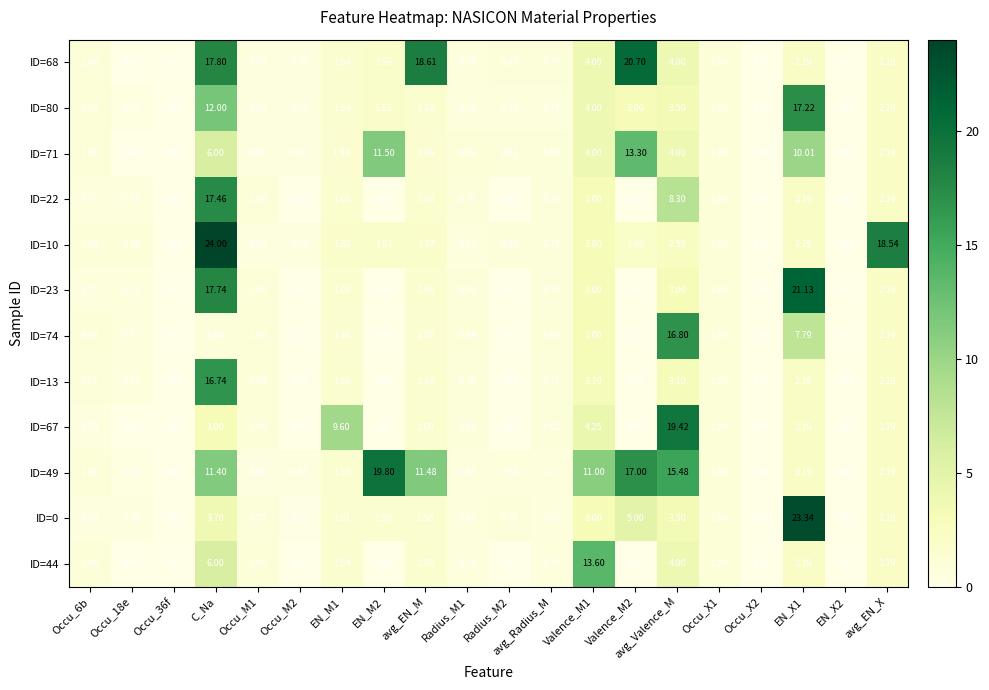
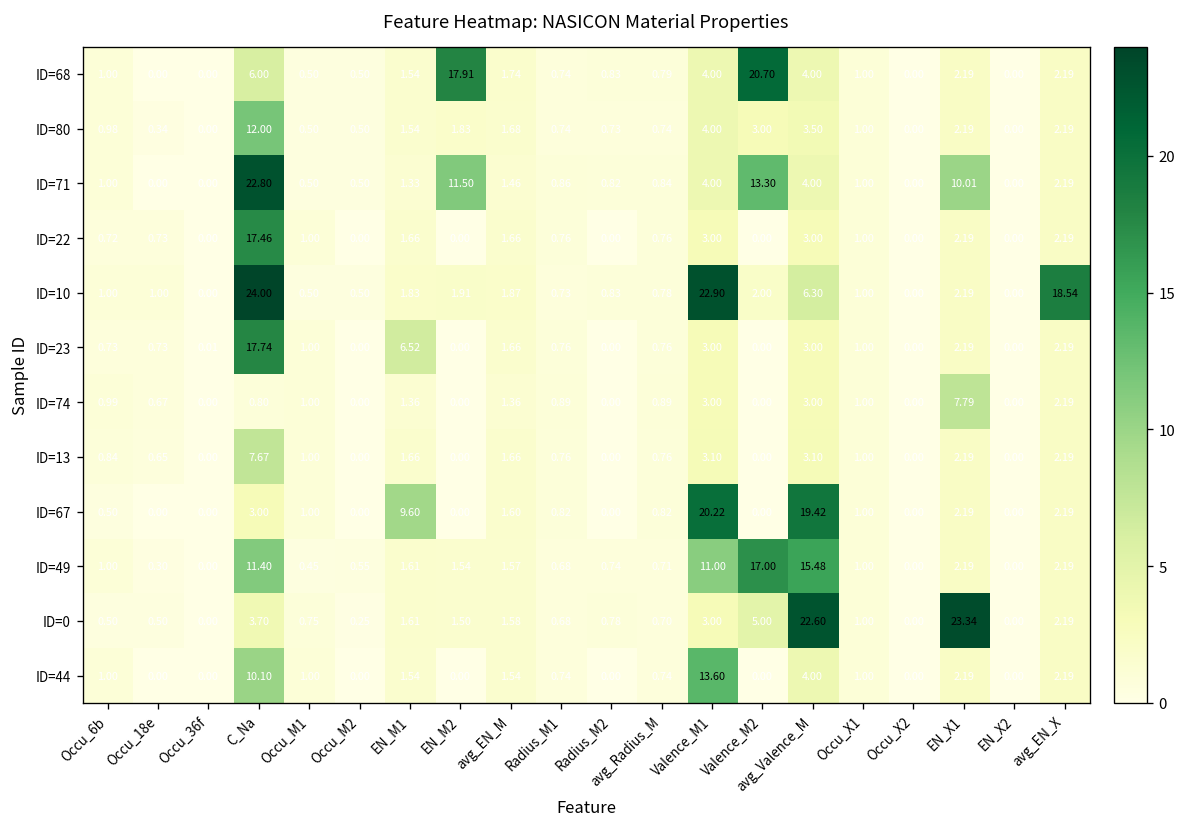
  {
    "ID=68": {
-     "C_Na": 17.80,
+     "C_Na": 6.00,
      "EN_M1": 1.54,
-     "EN_M2": 1.96,
-     "avg_EN_M": 18.61,
+     "EN_M2": 17.91,
+     "avg_EN_M": 1.74,
      "Valence_M1": 4.00,
      "Valence_M2": 20.70,
      "avg_Valence_M": 4.00,
      "EN_X1": 2.19,
      "avg_EN_X": 2.19
    },
    "ID=80": {
      "C_Na": 12.00,
      "EN_M1": 1.54,
      "EN_M2": 1.83,
      "avg_EN_M": 1.68,
      "Valence_M1": 4.00,
      "Valence_M2": 3.00,
      "avg_Valence_M": 3.50,
-     "EN_X1": 17.22,
+     "EN_X1": 2.19,
      "avg_EN_X": 2.19
    },
    "ID=71": {
-     "C_Na": 6.00,
+     "C_Na": 22.80,
      "EN_M2": 11.50,
      "Valence_M1": 4.00,
      "Valence_M2": 13.30,
      "avg_Valence_M": 4.00,
      "EN_X1": 10.01,
      "avg_EN_X": 2.19
    },
    "ID=22": {
      "C_Na": 17.46,
      "EN_M1": 1.66,
      "avg_EN_M": 1.66,
      "Valence_M1": 3.00,
-     "avg_Valence_M": 8.30,
+     "avg_Valence_M": 3.00,
      "EN_X1": 2.19,
      "avg_EN_X": 2.19
    },
    "ID=10": {
      "C_Na": 24.00,
      "EN_M1": 1.83,
      "EN_M2": 1.91,
      "avg_EN_M": 1.87,
-     "Valence_M1": 3.00,
+     "Valence_M1": 22.90,
      "Valence_M2": 2.00,
-     "avg_Valence_M": 2.50,
+     "avg_Valence_M": 6.30,
      "EN_X1": 2.19,
      "avg_EN_X": 18.54
    },
    "ID=23": {
      "C_Na": 17.74,
-     "EN_M1": 1.66,
+     "EN_M1": 6.52,
      "avg_EN_M": 1.66,
      "Valence_M1": 3.00,
      "avg_Valence_M": 3.00,
-     "EN_X1": 21.13,
+     "EN_X1": 2.19,
      "avg_EN_X": 2.19
    },
    "ID=74": {
      "Valence_M1": 3.00,
-     "avg_Valence_M": 16.80,
+     "avg_Valence_M": 3.00,
      "EN_X1": 7.79,
      "avg_EN_X": 2.19
    },
    "ID=13": {
-     "C_Na": 16.74,
+     "C_Na": 7.67,
      "EN_M1": 1.66,
      "avg_EN_M": 1.66,
      "Valence_M1": 3.10,
      "avg_Valence_M": 3.10,
      "EN_X1": 2.19,
      "avg_EN_X": 2.19
    },
    "ID=67": {
      "C_Na": 3.00,
      "EN_M1": 9.60,
      "avg_EN_M": 1.60,
-     "Valence_M1": 4.25,
+     "Valence_M1": 20.22,
      "avg_Valence_M": 19.42,
      "EN_X1": 2.19,
      "avg_EN_X": 2.19
    },
    "ID=49": {
      "C_Na": 11.40,
      "EN_M1": 1.61,
-     "EN_M2": 19.80,
-     "avg_EN_M": 11.48,
+     "EN_M2": 1.54,
+     "avg_EN_M": 1.57,
      "Valence_M1": 11.00,
      "Valence_M2": 17.00,
      "avg_Valence_M": 15.48,
      "EN_X1": 2.19,
      "avg_EN_X": 2.19
    },
    "ID=0": {
      "C_Na": 3.70,
      "EN_M1": 1.61,
      "EN_M2": 1.50,
      "avg_EN_M": 1.58,
      "Valence_M1": 3.00,
      "Valence_M2": 5.00,
-     "avg_Valence_M": 3.50,
+     "avg_Valence_M": 22.60,
      "EN_X1": 23.34,
      "avg_EN_X": 2.19
    },
    "ID=44": {
-     "C_Na": 6.00,
+     "C_Na": 10.10,
      "EN_M1": 1.54,
      "avg_EN_M": 1.54,
      "Valence_M1": 13.60,
      "avg_Valence_M": 4.00,
      "EN_X1": 2.19,
      "avg_EN_X": 2.19
    }
  }
